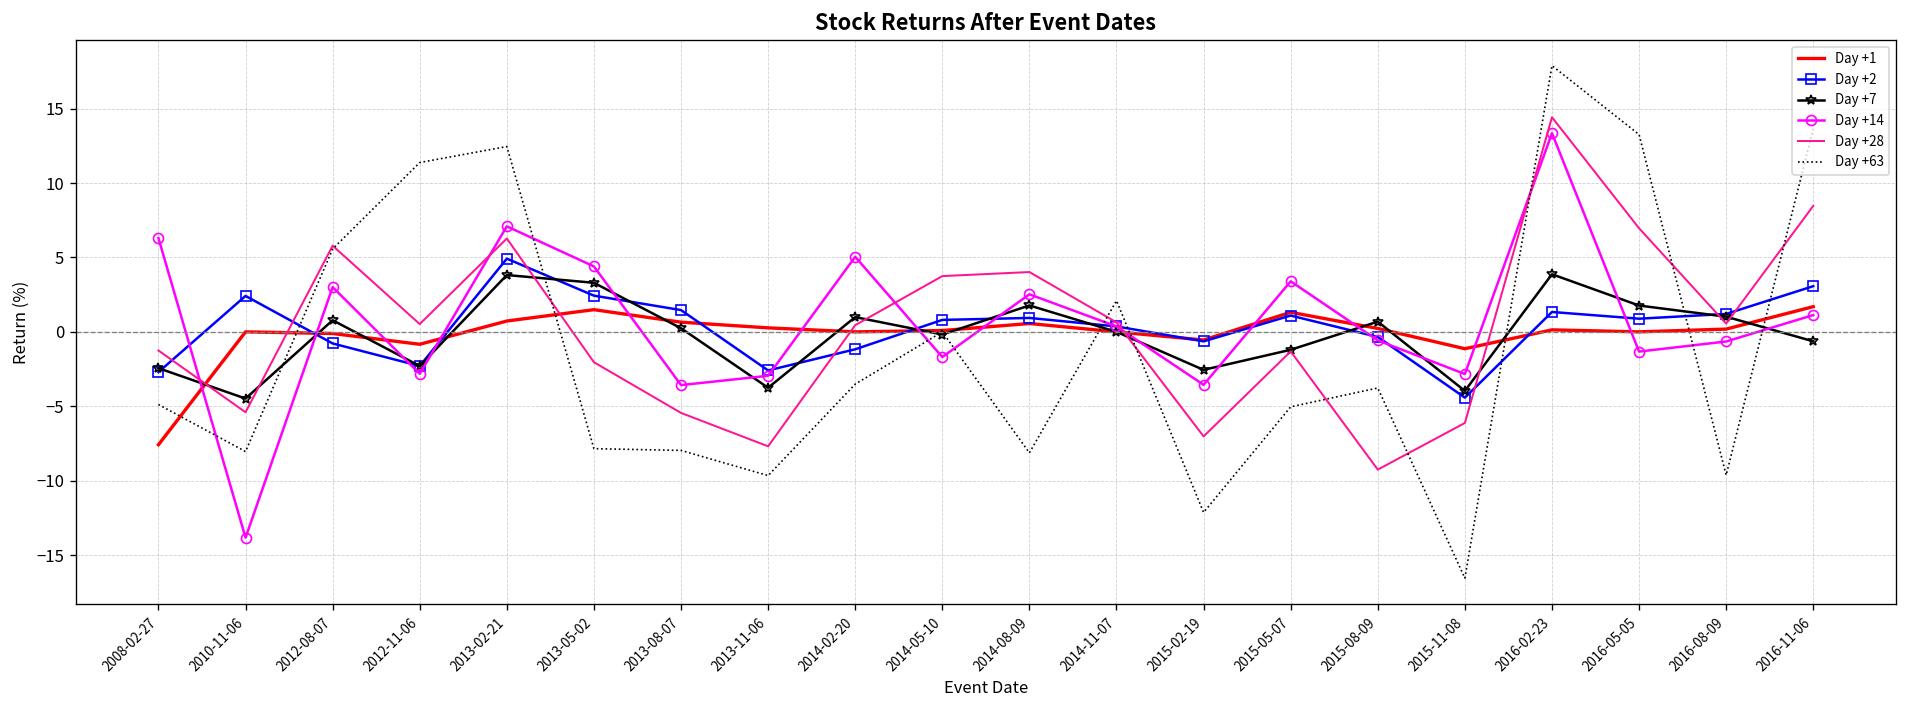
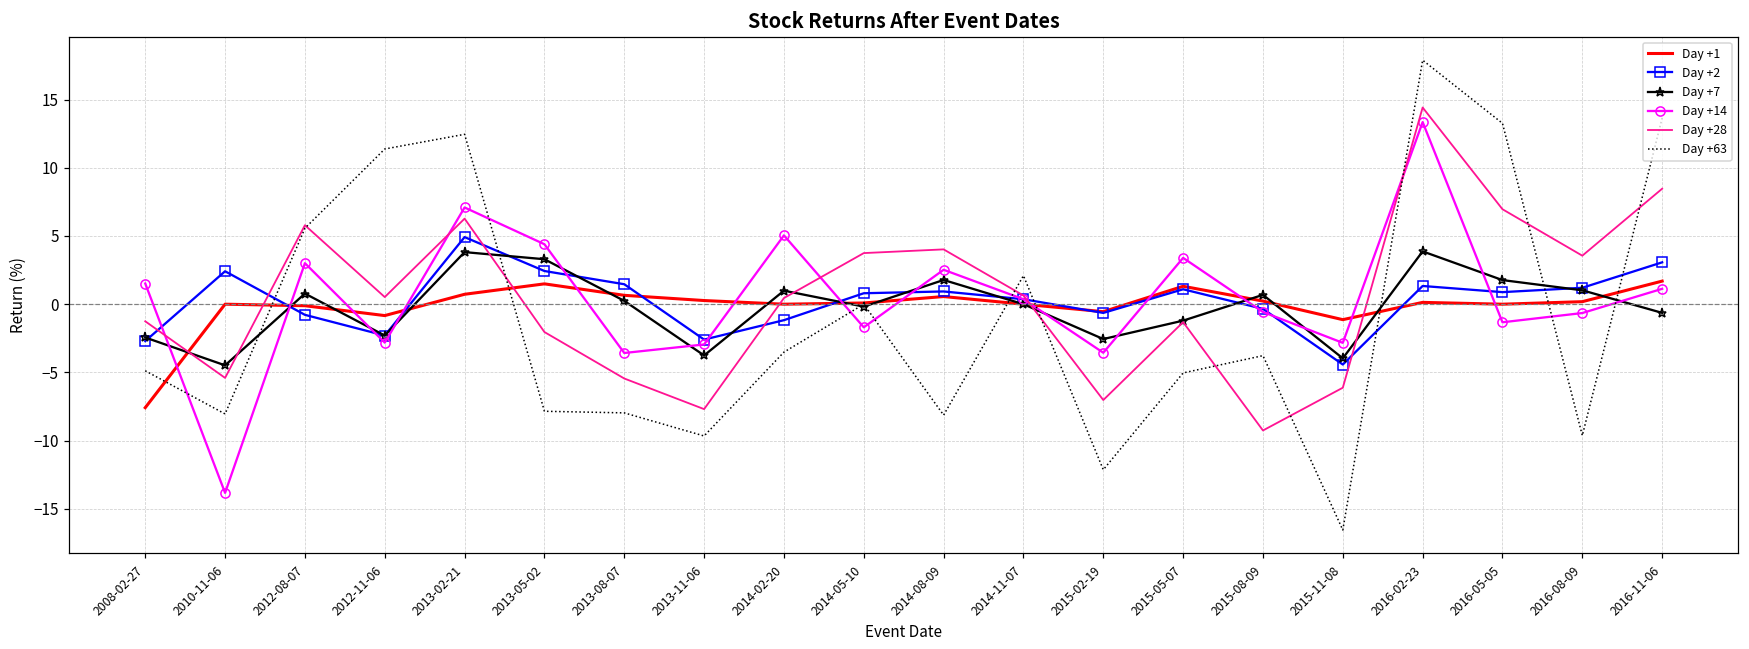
  {
    "Day +1": {
      "2008-02-27": -7.6,
      "2010-11-06": 0.0,
      "2012-08-07": -0.1,
      "2012-11-06": -0.8,
      "2013-02-21": 0.7,
      "2013-05-02": 1.5,
      "2013-08-07": 0.7,
      "2013-11-06": 0.3,
      "2014-02-20": 0.0,
      "2014-08-09": 0.6,
      "2015-05-07": 1.3,
      "2015-08-09": 0.2,
      "2015-11-08": -1.1,
      "2016-02-23": 0.1,
      "2016-05-05": 0.0,
      "2016-08-09": 0.2,
      "2016-11-06": 1.7
    },
    "Day +2": {
      "2008-02-27": -2.7,
      "2010-11-06": 2.4,
      "2012-08-07": -0.8,
      "2013-02-21": 4.9,
      "2013-05-02": 2.4,
      "2013-08-07": 1.5,
      "2013-11-06": -2.6,
      "2014-02-20": -1.2,
      "2014-05-10": 0.8,
      "2014-08-09": 0.9,
      "2015-05-07": 1.1,
      "2015-08-09": -0.3,
      "2015-11-08": -4.4,
      "2016-02-23": 1.3,
      "2016-05-05": 0.9,
      "2016-11-06": 3.1
    },
    "Day +14": {
-     "2008-02-27": 6.3,
+     "2008-02-27": 1.5,
      "2010-11-06": -13.8,
      "2012-08-07": 3.0,
      "2012-11-06": -2.8,
      "2013-02-21": 7.1,
      "2013-05-02": 4.4,
      "2013-08-07": -3.6,
      "2013-11-06": -3.0,
      "2014-02-20": 5.0,
      "2014-05-10": -1.7,
      "2014-08-09": 2.5,
      "2015-02-19": -3.6,
      "2015-05-07": 3.4,
      "2015-08-09": -0.6,
      "2015-11-08": -2.8,
      "2016-02-23": 13.4,
      "2016-05-05": -1.3,
      "2016-08-09": -0.6,
      "2016-11-06": 1.1
    },
    "Day +28": {
      "2008-02-27": -1.3,
      "2010-11-06": -5.4,
      "2012-08-07": 5.8,
      "2012-11-06": 0.5,
      "2013-02-21": 6.3,
      "2013-05-02": -2.0,
      "2013-08-07": -5.4,
      "2013-11-06": -7.7,
      "2014-02-20": 0.5,
      "2014-05-10": 3.7,
      "2014-08-09": 4.0,
      "2014-11-07": 0.6,
      "2015-02-19": -7.0,
      "2015-08-09": -9.3,
      "2015-11-08": -6.1,
      "2016-02-23": 14.4,
      "2016-05-05": 7.0,
-     "2016-08-09": 0.6,
+     "2016-08-09": 3.6,
      "2016-11-06": 8.5
    }
  }
